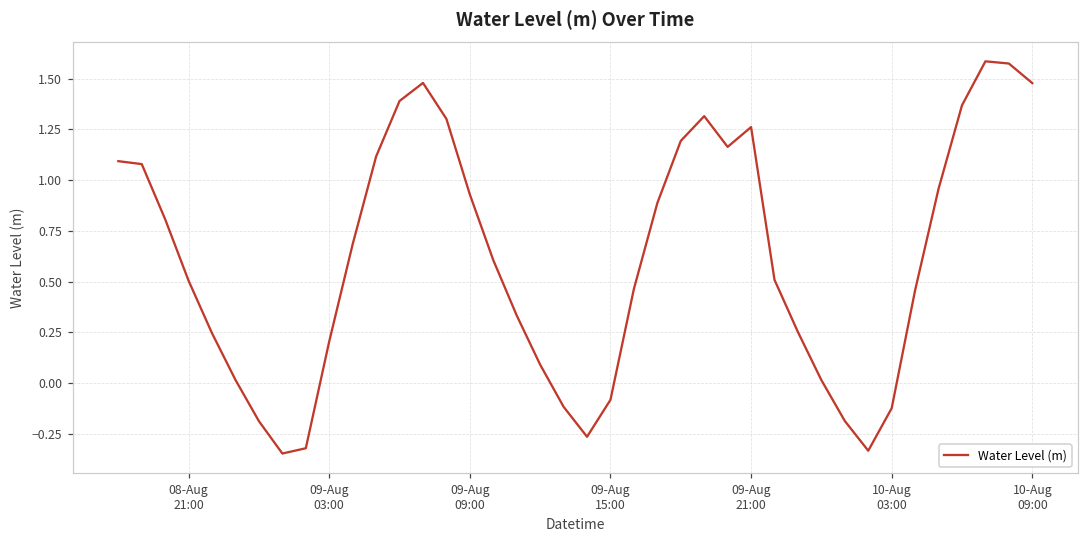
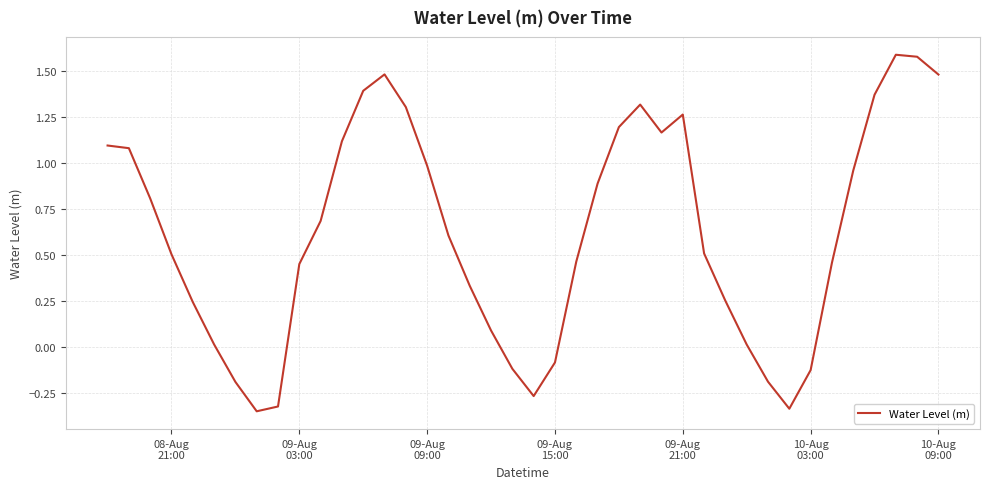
  {
    "08-Aug 21:00": 0.50,
-   "09-Aug 03:00": 0.21,
-   "09-Aug 09:00": 0.93,
+   "09-Aug 03:00": 0.45,
+   "09-Aug 09:00": 0.98,
    "09-Aug 15:00": -0.08,
    "09-Aug 21:00": 1.26,
    "10-Aug 03:00": -0.12,
    "10-Aug 09:00": 1.48
  }
